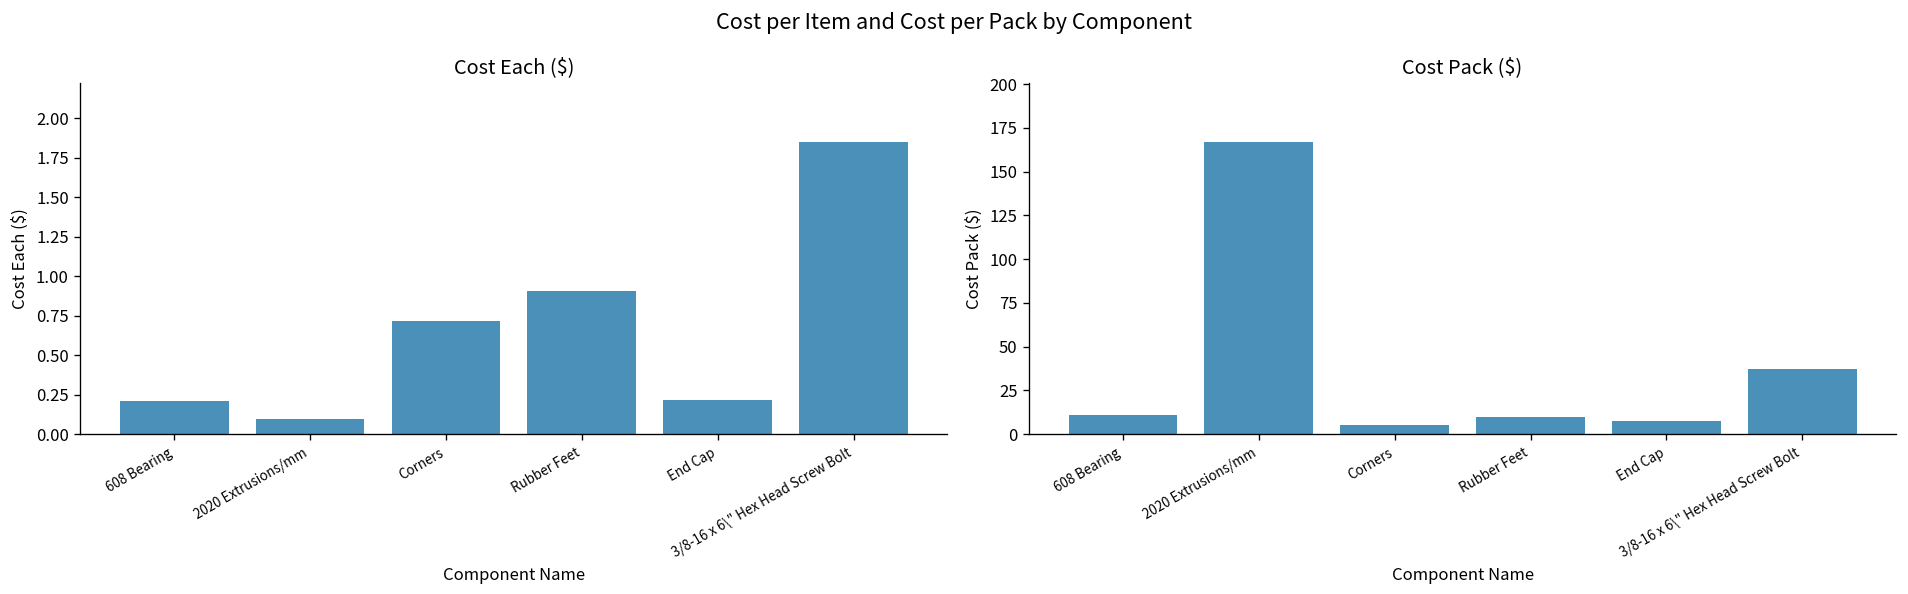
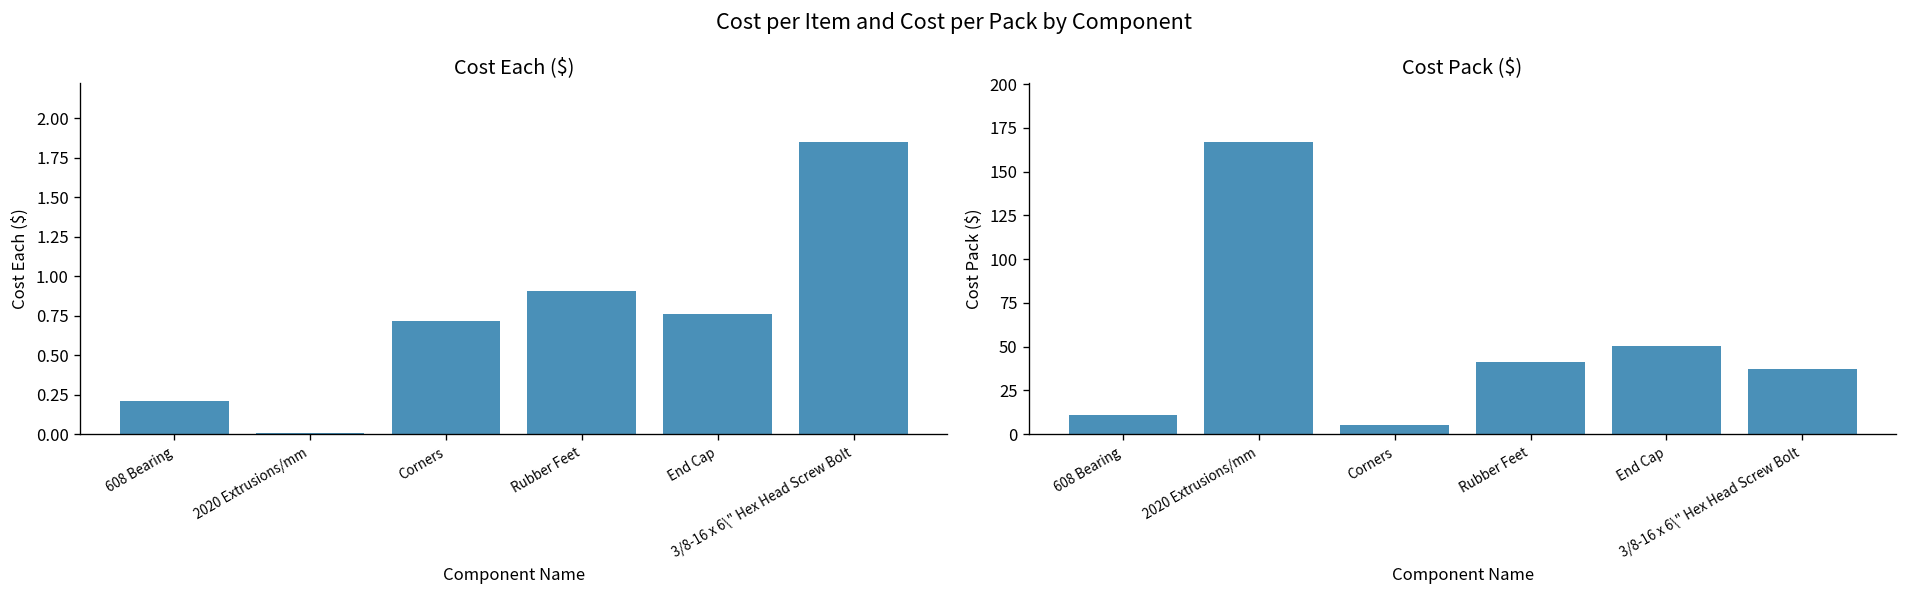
  {
    "Cost Each ($)": {
      "608 Bearing": 0.21,
-     "2020 Extrusions/mm": 0.10,
+     "2020 Extrusions/mm": 0.01,
      "Corners": 0.72,
      "Rubber Feet": 0.91,
-     "End Cap": 0.22,
+     "End Cap": 0.76,
      "3/8-16 x 6\\\" Hex Head Screw Bolt": 1.85
    },
    "Cost Pack ($)": {
      "608 Bearing": 11,
      "2020 Extrusions/mm": 167,
      "Corners": 5,
-     "Rubber Feet": 10,
-     "End Cap": 8,
+     "Rubber Feet": 41,
+     "End Cap": 50,
      "3/8-16 x 6\\\" Hex Head Screw Bolt": 37
    }
  }
